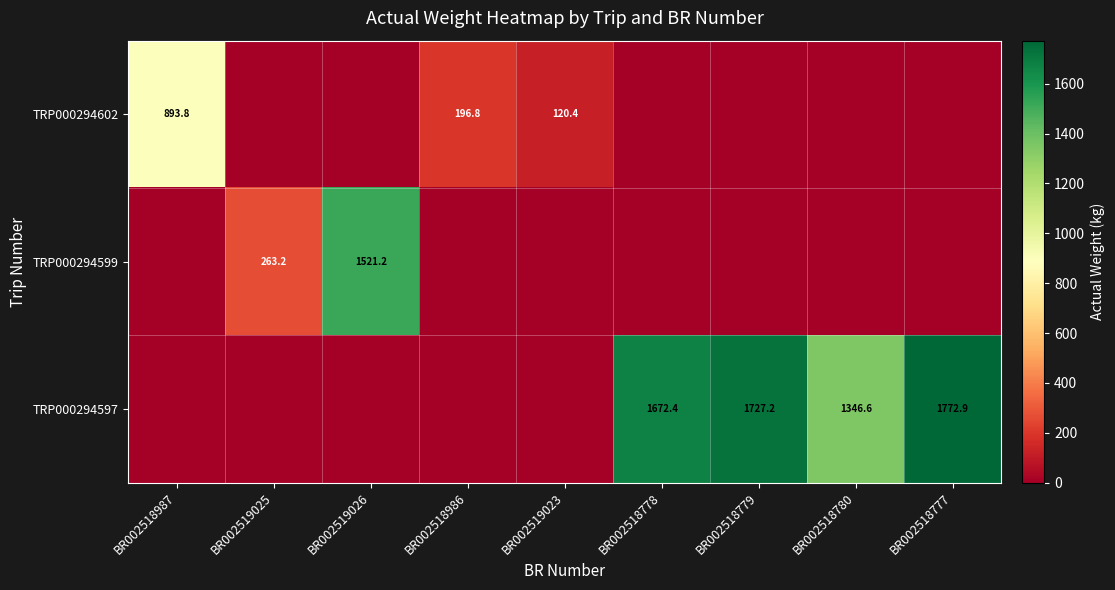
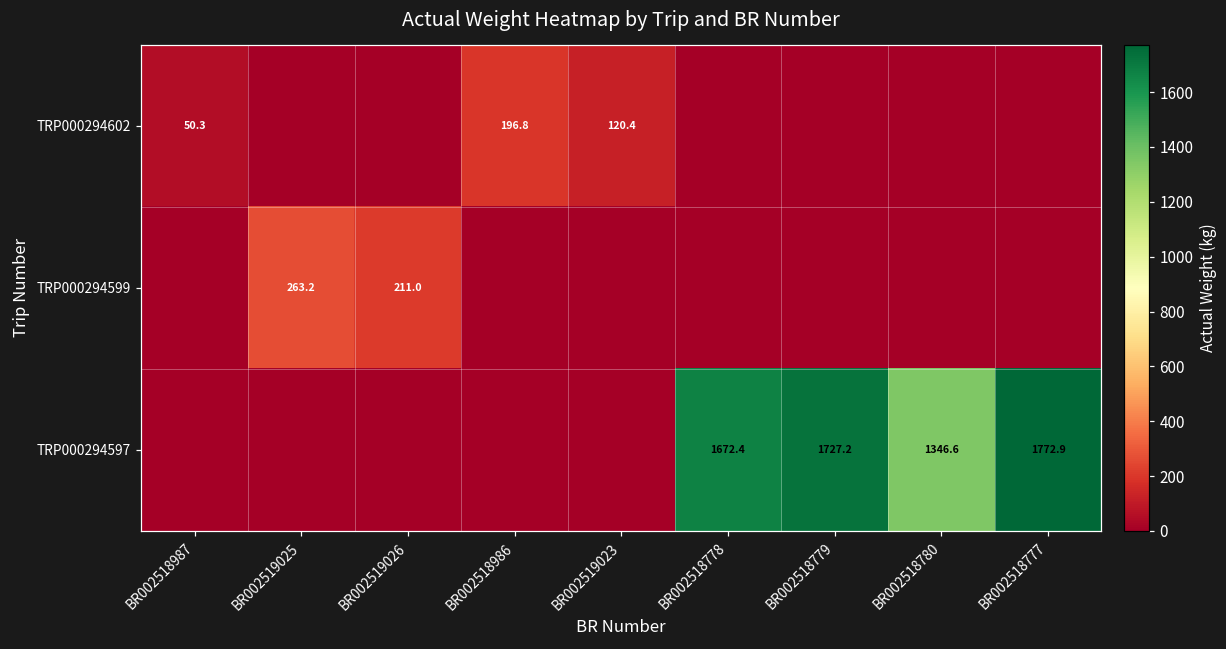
  {
    "TRP000294602": {
-     "BR002518987": 893.8,
+     "BR002518987": 50.3,
      "BR002518986": 196.8,
      "BR002519023": 120.4
    },
    "TRP000294599": {
      "BR002519025": 263.2,
-     "BR002519026": 1521.2
+     "BR002519026": 211.0
    },
    "TRP000294597": {
      "BR002518778": 1672.4,
      "BR002518779": 1727.2,
      "BR002518780": 1346.6,
      "BR002518777": 1772.9
    }
  }
